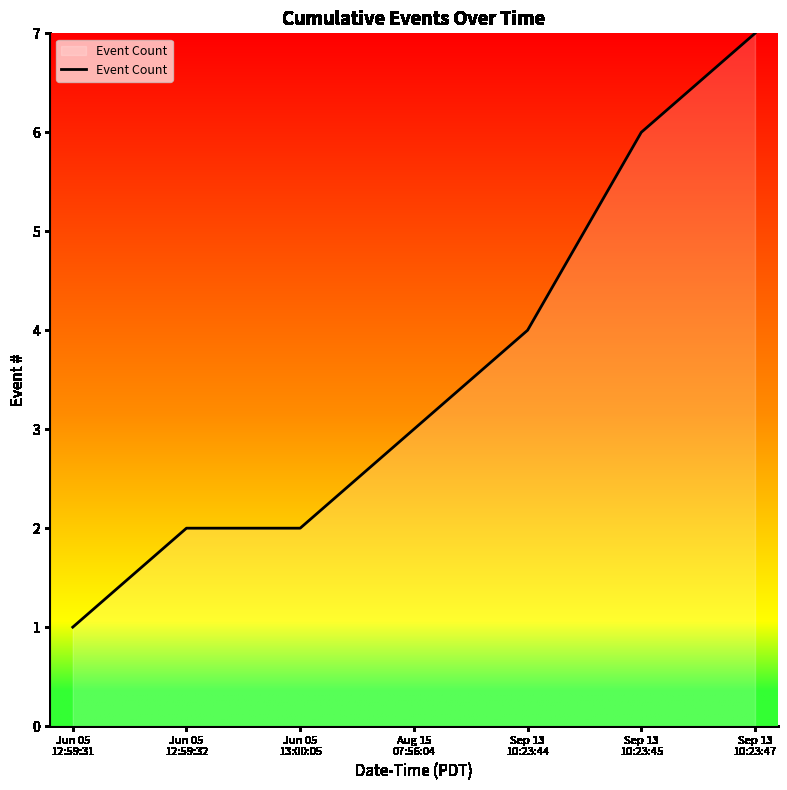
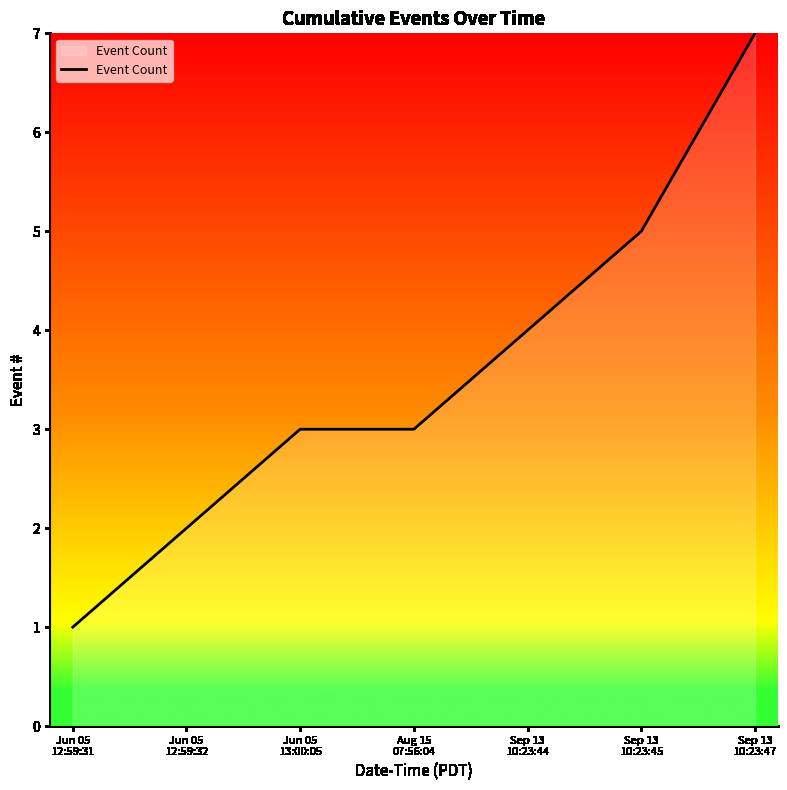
  {
    "Jun 05 12:59:31": 1,
    "Jun 05 12:59:32": 2,
-   "Jun 05 13:00:05": 2,
+   "Jun 05 13:00:05": 3,
    "Aug 15 07:56:04": 3,
    "Sep 13 10:23:44": 4,
-   "Sep 13 10:23:45": 6,
+   "Sep 13 10:23:45": 5,
    "Sep 13 10:23:47": 7
  }
